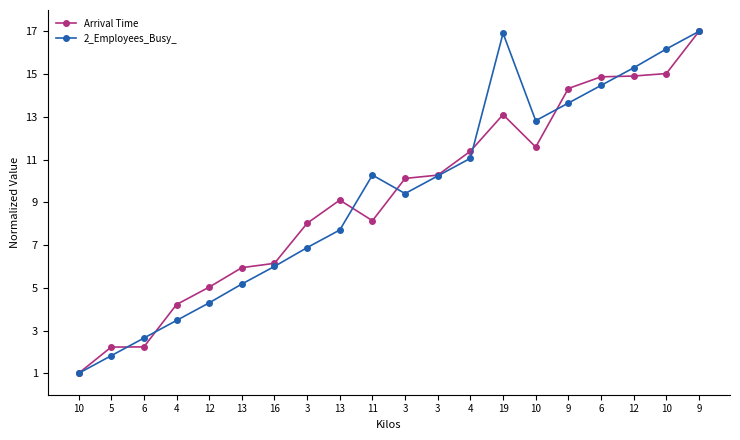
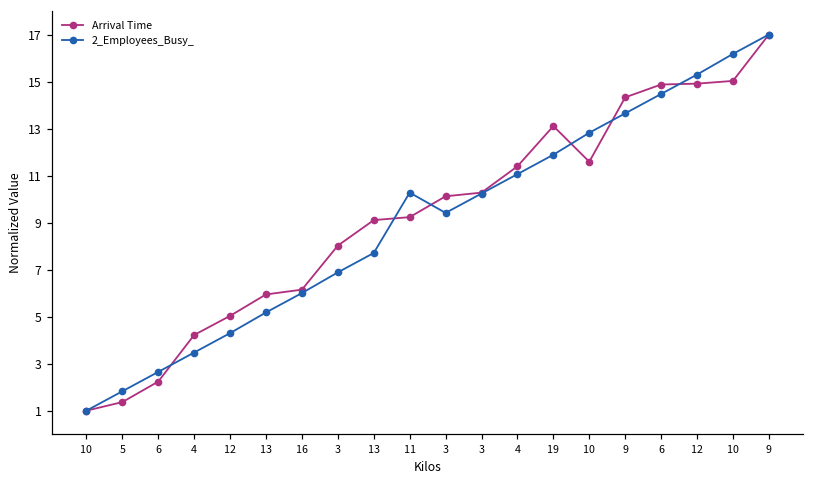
  {
    "Arrival Time": {
-     "5": 2.2,
+     "5": 1.4,
      "16": 6.1,
-     "11": 8.1,
+     "11": 9.2,
      "19": 13.1
    },
    "2_Employees_Busy_": {
      "5": 1.8,
      "16": 6.0,
      "11": 10.3,
-     "19": 16.9
+     "19": 11.9
    }
  }
